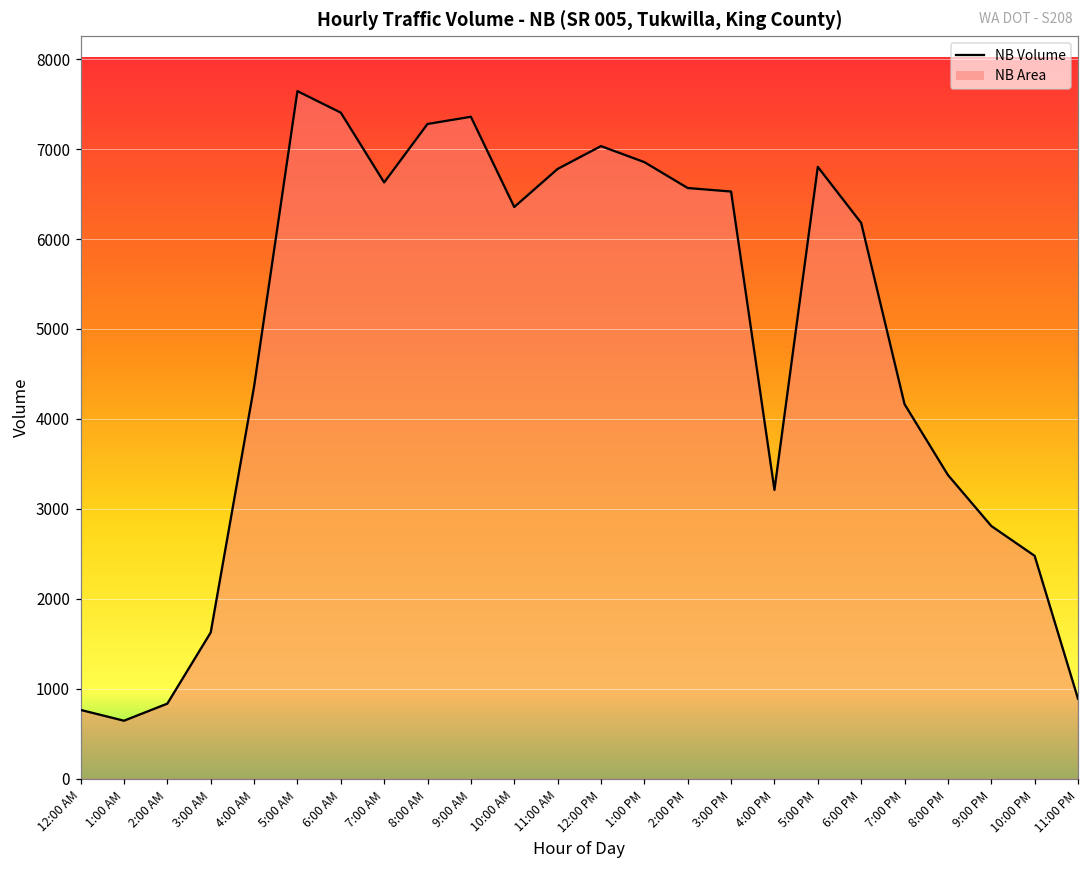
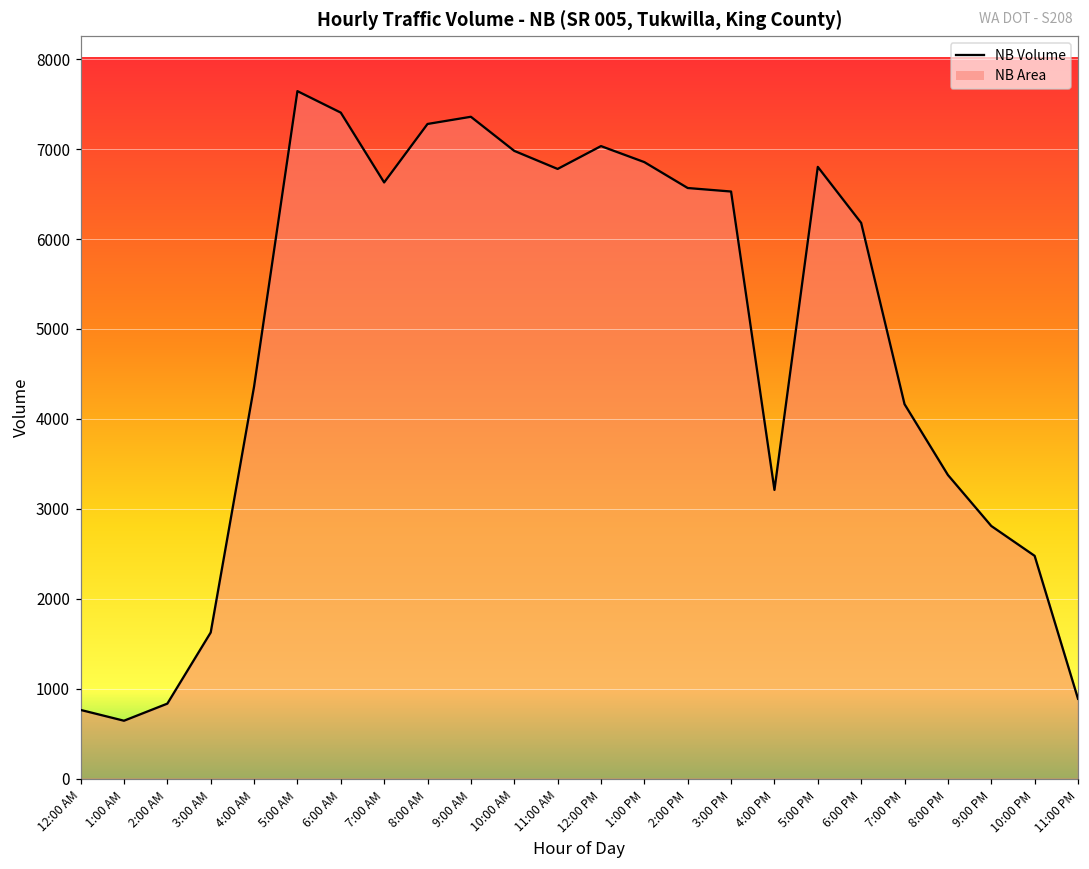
  {
    "12:00 AM": 800,
    "1:00 AM": 600,
    "2:00 AM": 800,
    "3:00 AM": 1600,
    "4:00 AM": 4400,
    "5:00 AM": 7600,
    "6:00 AM": 7400,
    "7:00 AM": 6600,
    "8:00 AM": 7300,
    "9:00 AM": 7400,
-   "10:00 AM": 6400,
+   "10:00 AM": 7000,
    "11:00 AM": 6800,
    "12:00 PM": 7000,
    "1:00 PM": 6900,
    "2:00 PM": 6600,
    "3:00 PM": 6500,
    "4:00 PM": 3200,
    "5:00 PM": 6800,
    "6:00 PM": 6200,
    "7:00 PM": 4200,
    "8:00 PM": 3400,
    "9:00 PM": 2800,
    "10:00 PM": 2500,
    "11:00 PM": 900
  }
